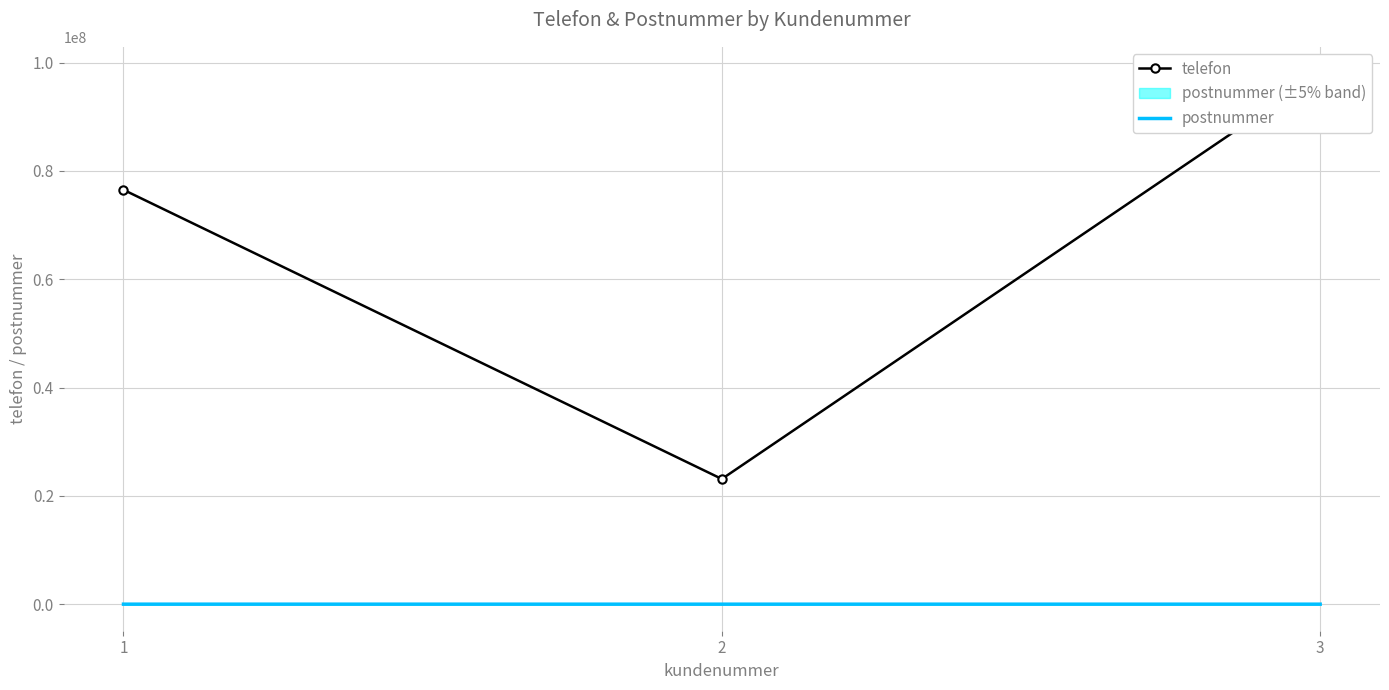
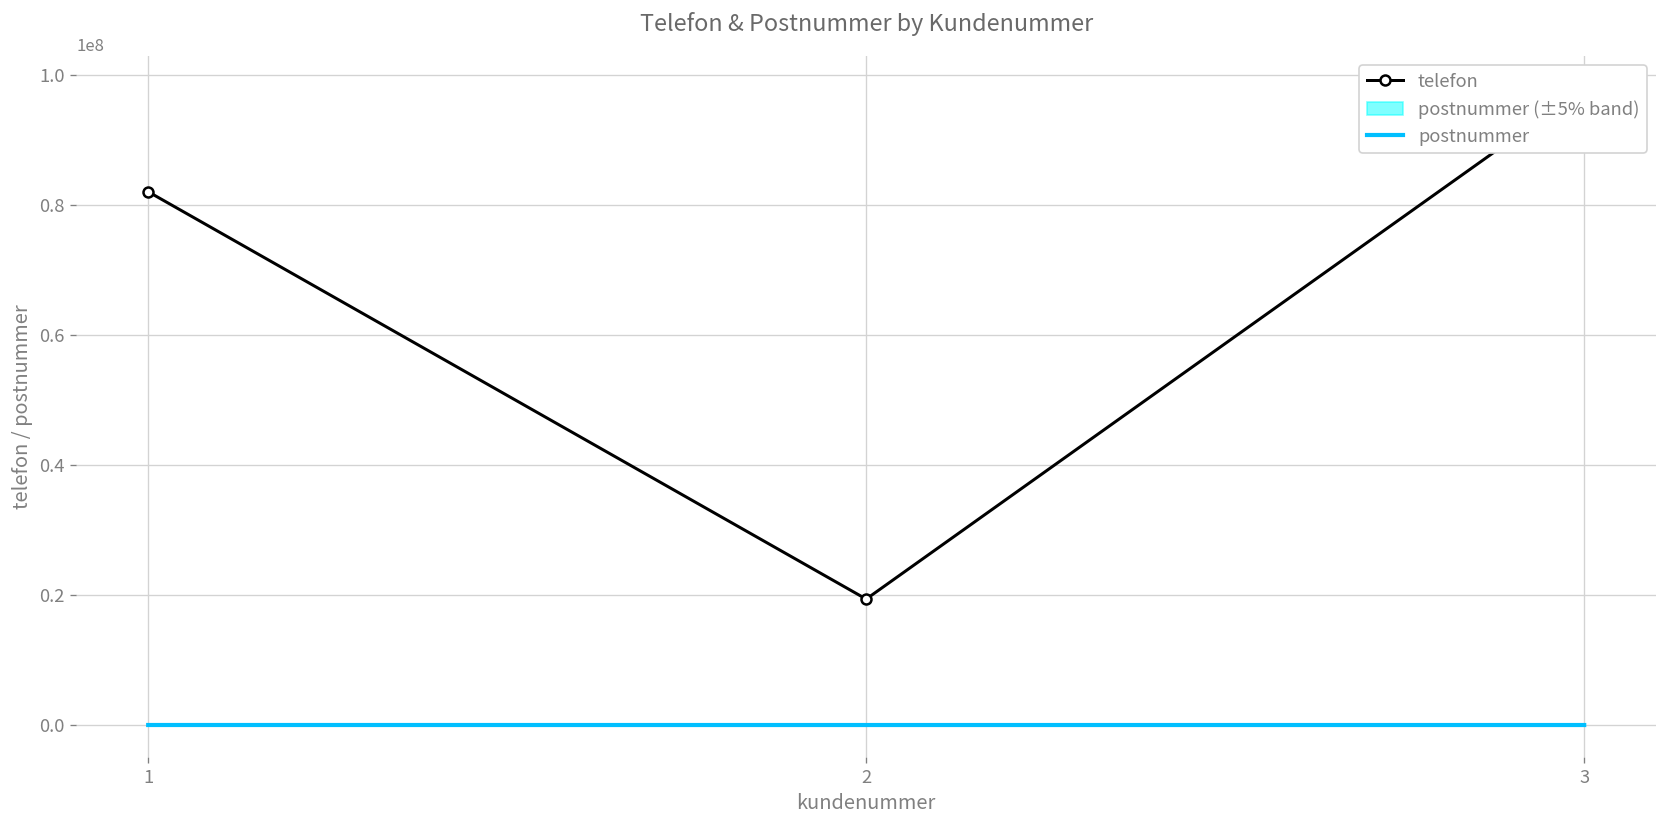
  {
    "telefon": {
-     "1": 77000000,
-     "2": 23000000
+     "1": 82000000,
+     "2": 19000000
    },
    "postnummer (±5% band)": {
      "1": 0,
      "2": 0,
      "3": 0
    }
  }
